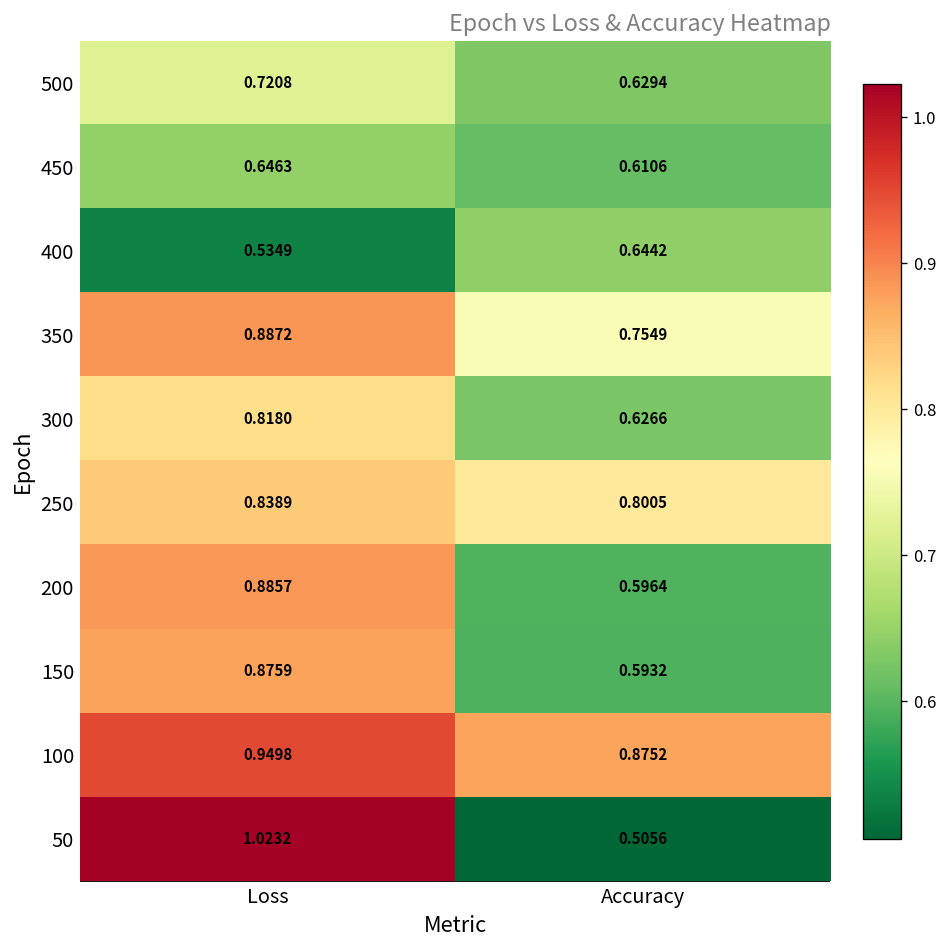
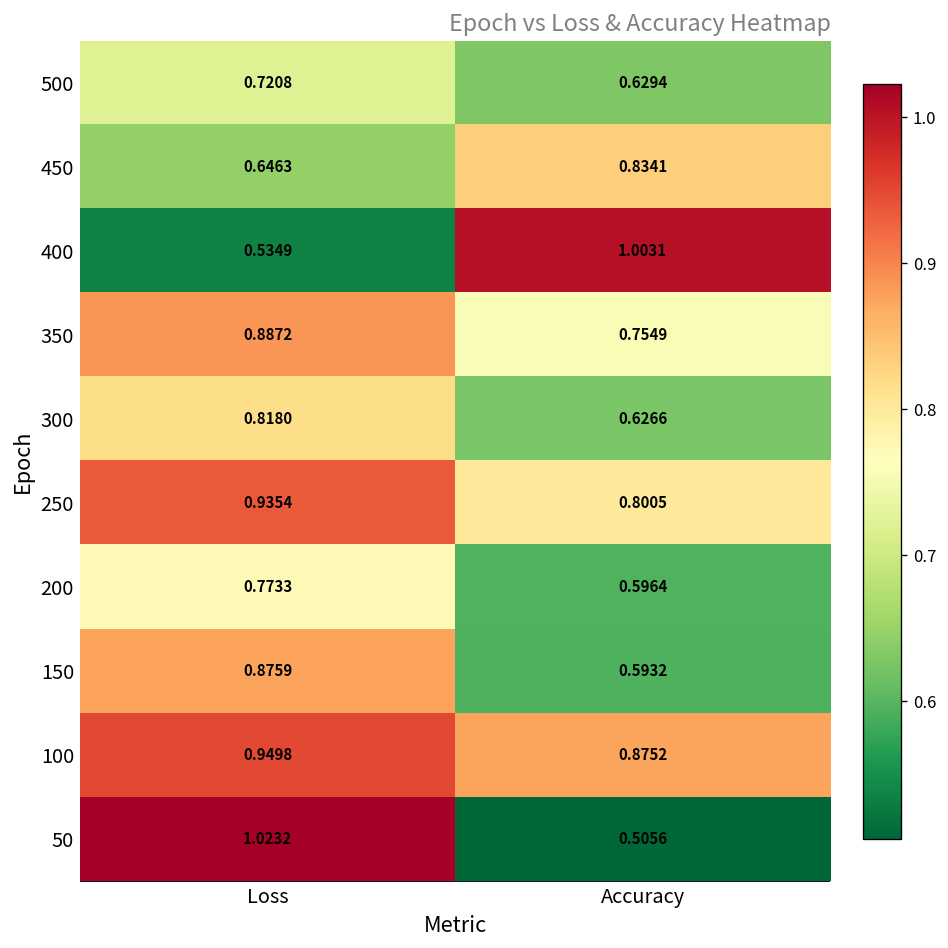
  {
    "500": {
      "Loss": 0.7208,
      "Accuracy": 0.6294
    },
    "450": {
      "Loss": 0.6463,
-     "Accuracy": 0.6106
+     "Accuracy": 0.8341
    },
    "400": {
      "Loss": 0.5349,
-     "Accuracy": 0.6442
+     "Accuracy": 1.0031
    },
    "350": {
      "Loss": 0.8872,
      "Accuracy": 0.7549
    },
    "300": {
      "Loss": 0.8180,
      "Accuracy": 0.6266
    },
    "250": {
-     "Loss": 0.8389,
+     "Loss": 0.9354,
      "Accuracy": 0.8005
    },
    "200": {
-     "Loss": 0.8857,
+     "Loss": 0.7733,
      "Accuracy": 0.5964
    },
    "150": {
      "Loss": 0.8759,
      "Accuracy": 0.5932
    },
    "100": {
      "Loss": 0.9498,
      "Accuracy": 0.8752
    },
    "50": {
      "Loss": 1.0232,
      "Accuracy": 0.5056
    }
  }
